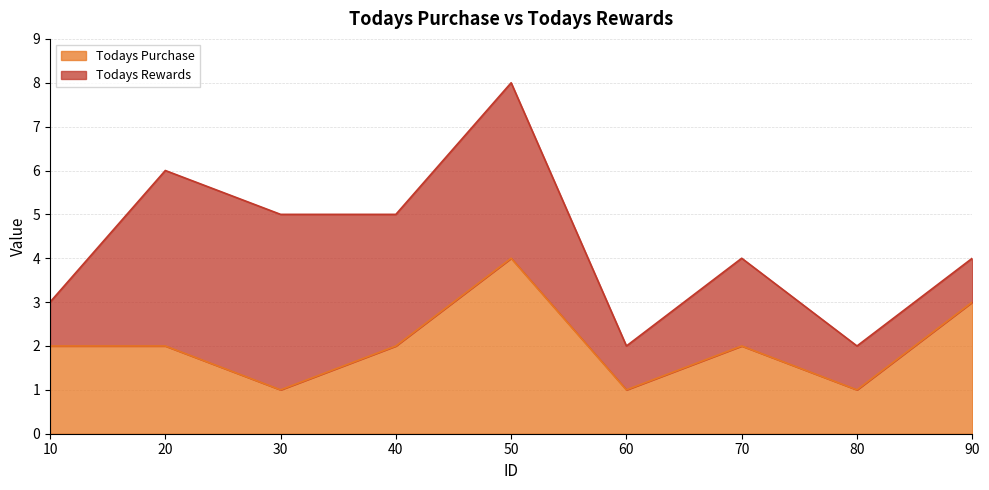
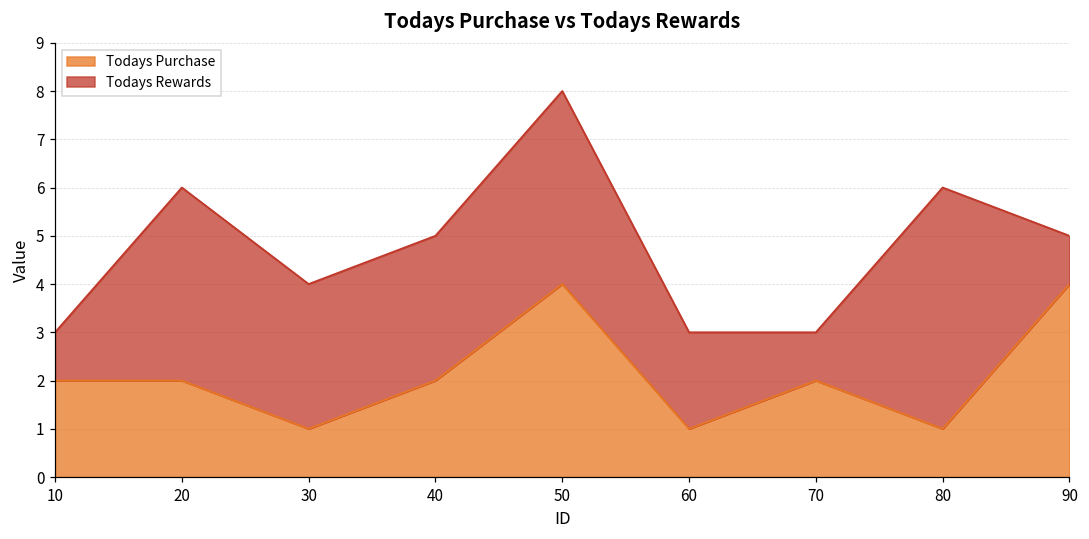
  {
    "Todays Purchase": {
      "10": 2,
      "20": 2,
      "30": 1,
      "40": 2,
      "50": 4,
      "60": 1,
      "70": 2,
      "80": 1,
-     "90": 3
+     "90": 4
    },
    "Todays Rewards": {
      "10": 1,
      "20": 4,
-     "30": 4,
+     "30": 3,
      "40": 3,
      "50": 4,
-     "60": 1,
-     "70": 2,
-     "80": 1,
+     "60": 2,
+     "70": 1,
+     "80": 5,
      "90": 1
    }
  }
